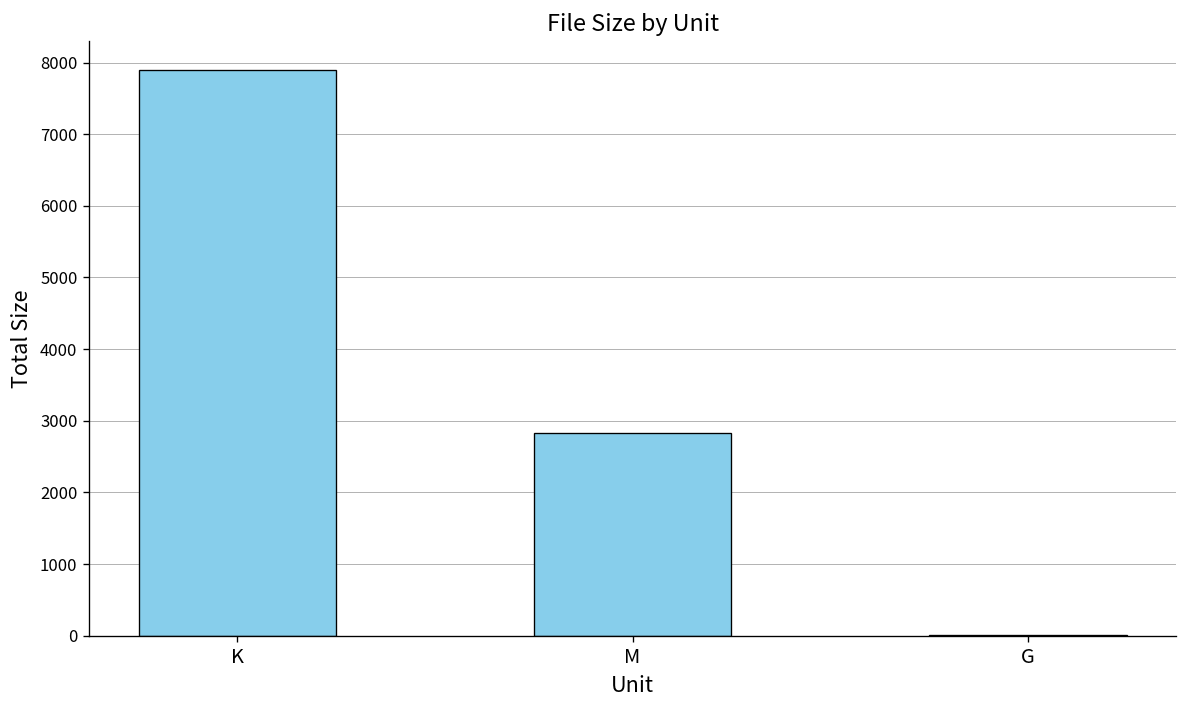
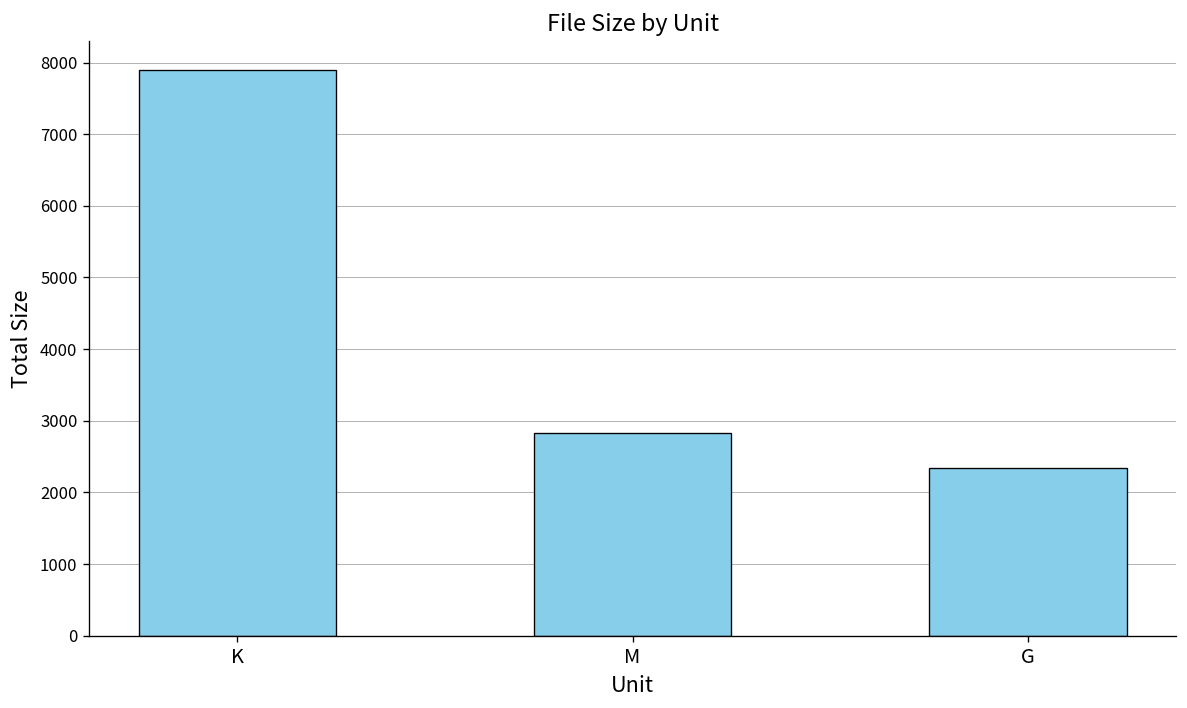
  {
    "K": 7900,
    "M": 2800,
-   "G": 0
+   "G": 2300
  }
